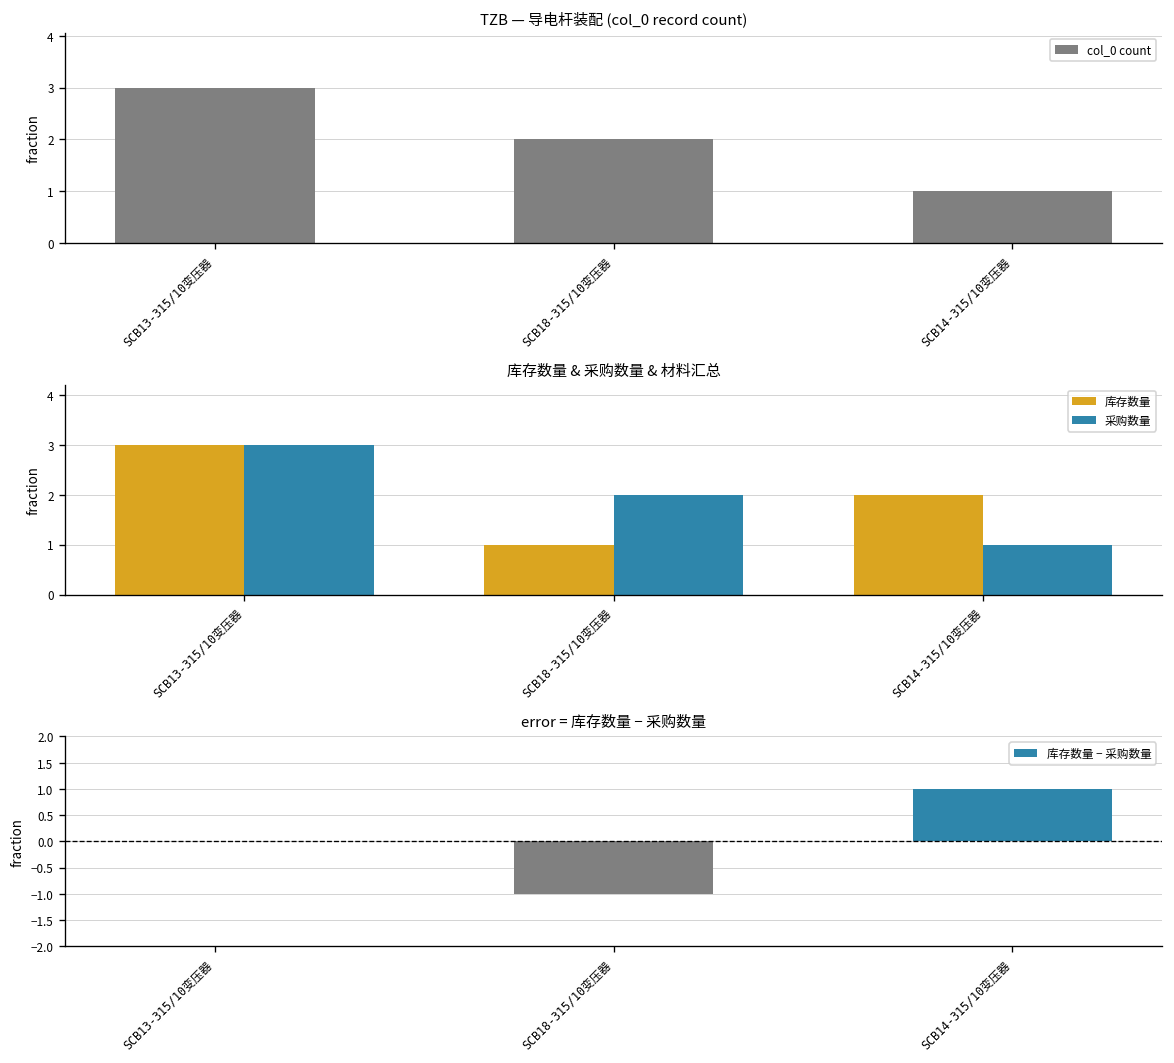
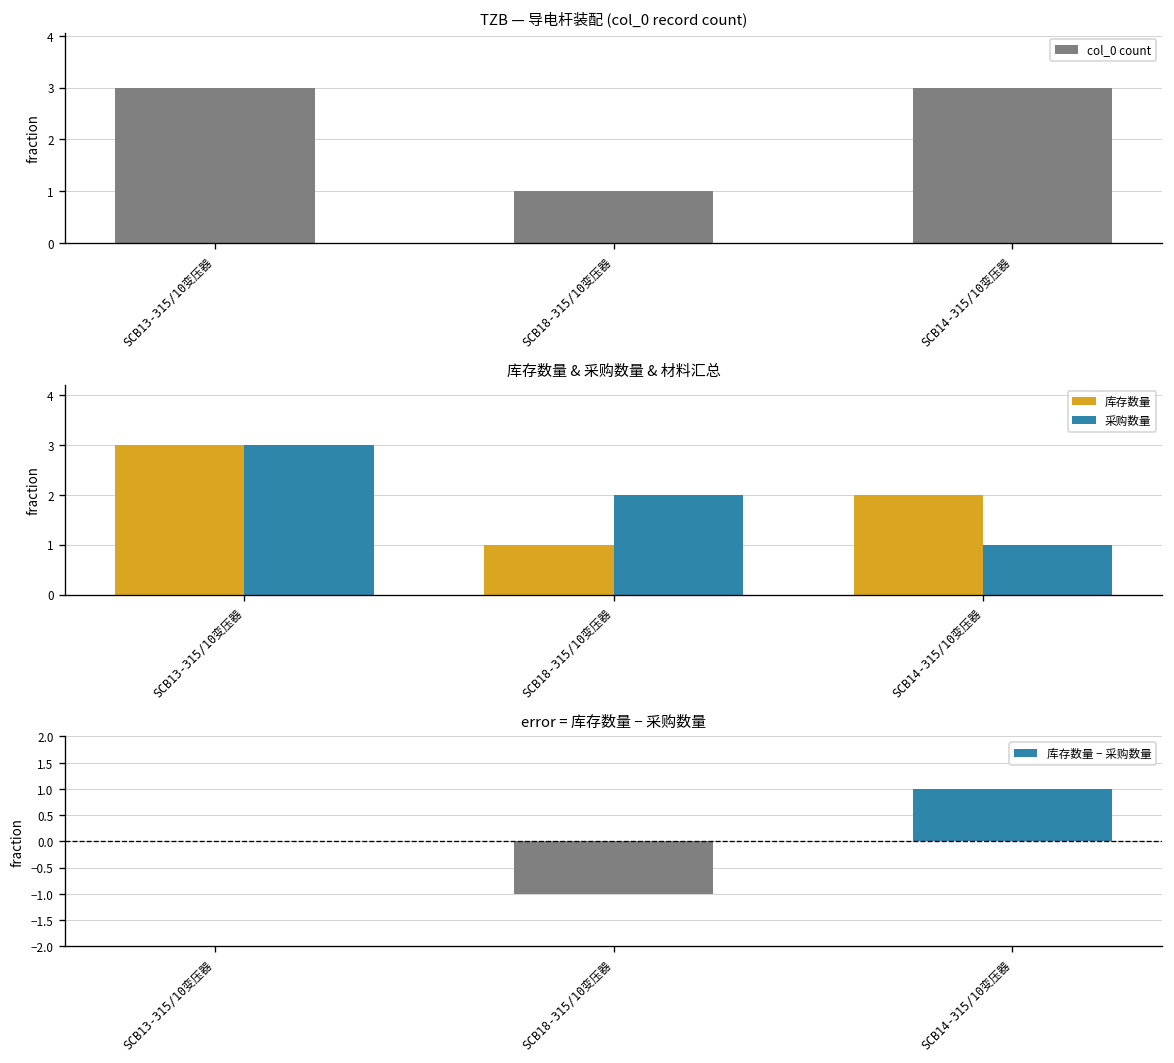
  {
    "TZB — 导电杆装配 (col_0 record count)": {
      "SCB13-315/10变压器": 3,
-     "SCB18-315/10变压器": 2,
-     "SCB14-315/10变压器": 1
+     "SCB18-315/10变压器": 1,
+     "SCB14-315/10变压器": 3
    },
    "库存数量 & 采购数量 & 材料汇总": {
      "库存数量": {
        "SCB13-315/10变压器": 3.0,
        "SCB18-315/10变压器": 1.0,
        "SCB14-315/10变压器": 2.0
      },
      "采购数量": {
        "SCB13-315/10变压器": 3.0,
        "SCB18-315/10变压器": 2.0,
        "SCB14-315/10变压器": 1.0
      }
    },
    "error = 库存数量 − 采购数量": {
      "SCB13-315/10变压器": 0.0,
      "SCB18-315/10变压器": -1.0,
      "SCB14-315/10变压器": 1.0
    }
  }
